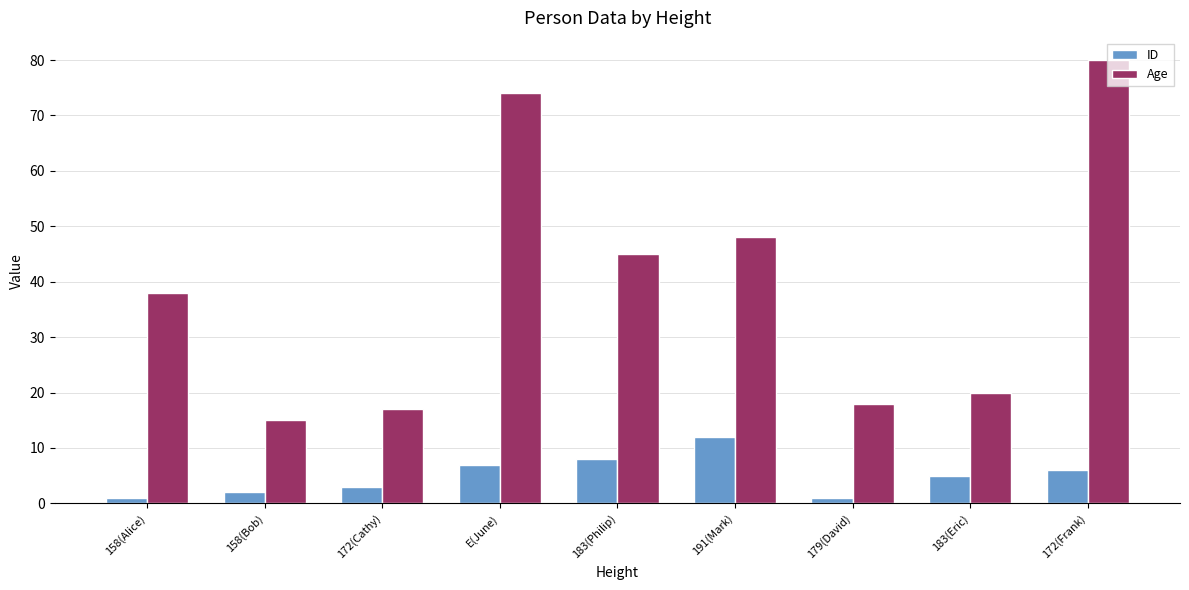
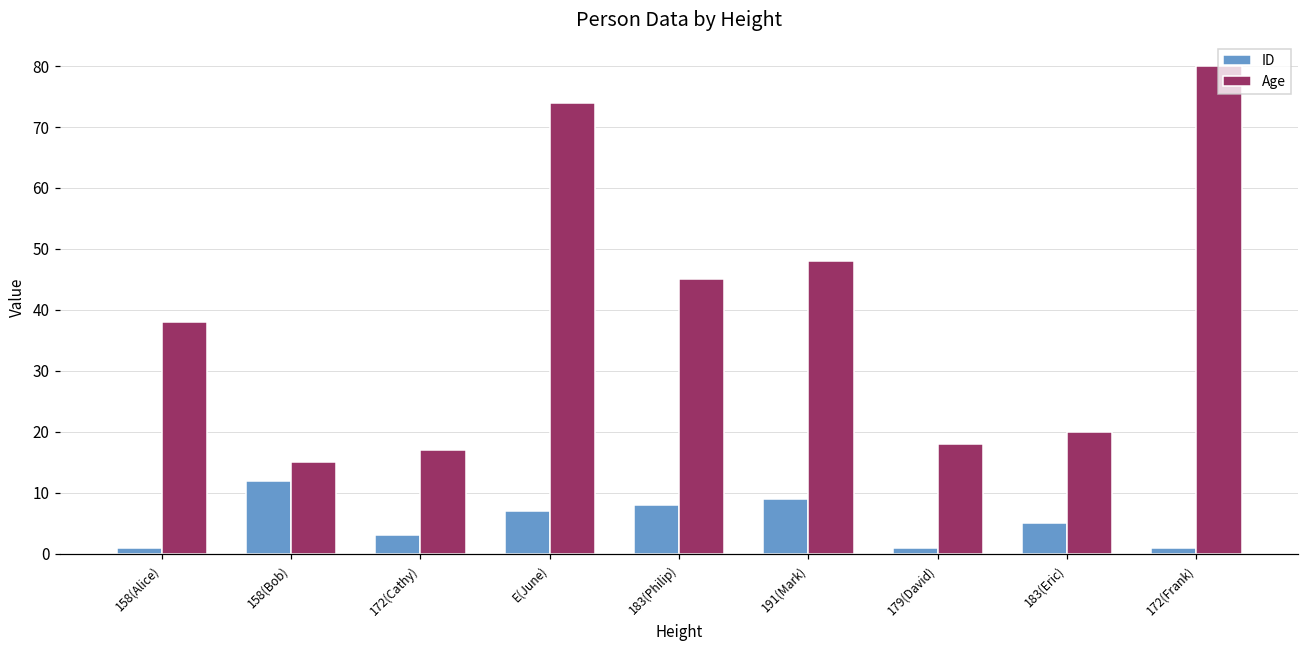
  {
    "ID": {
      "158(Alice)": 1,
-     "158(Bob)": 2,
+     "158(Bob)": 12,
      "172(Cathy)": 3,
      "E(June)": 7,
      "183(Philip)": 8,
-     "191(Mark)": 12,
+     "191(Mark)": 9,
      "179(David)": 1,
      "183(Eric)": 5,
-     "172(Frank)": 6
+     "172(Frank)": 1
    },
    "Age": {
      "158(Alice)": 38,
      "158(Bob)": 15,
      "172(Cathy)": 17,
      "E(June)": 74,
      "183(Philip)": 45,
      "191(Mark)": 48,
      "179(David)": 18,
      "183(Eric)": 20
    }
  }
